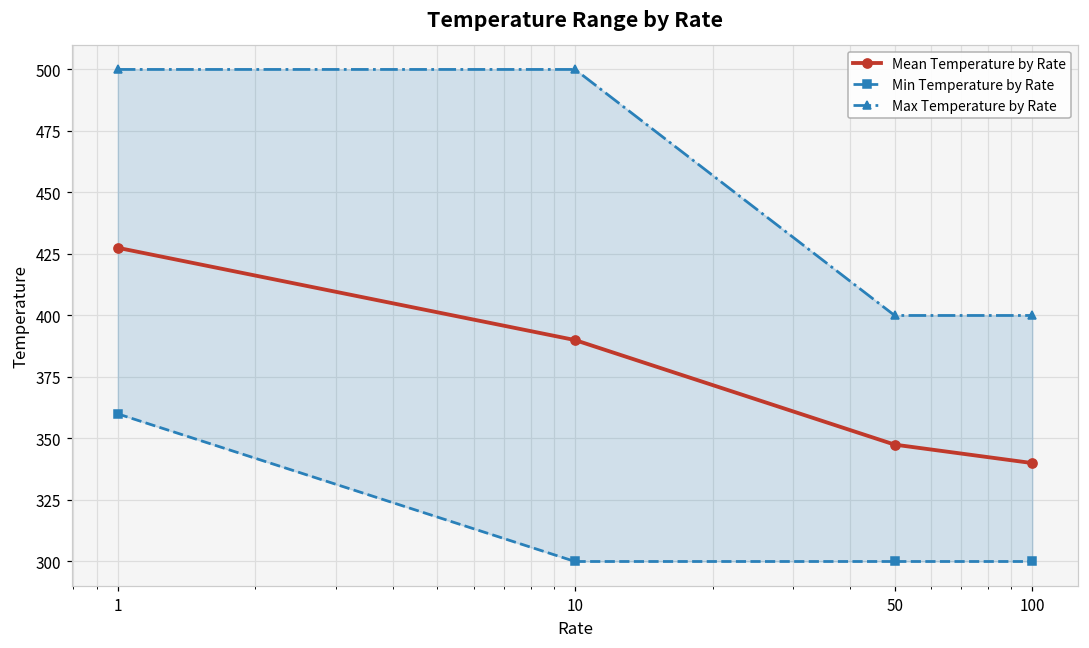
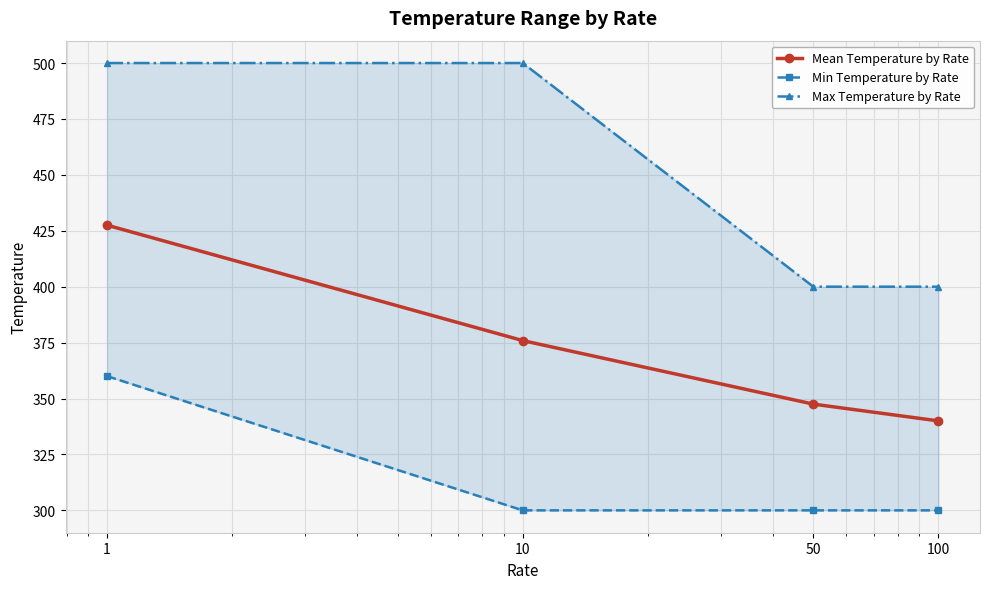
  {
    "Mean Temperature by Rate": {
      "1": 428,
-     "10": 390,
+     "10": 376,
      "50": 348,
      "100": 340
    }
  }
